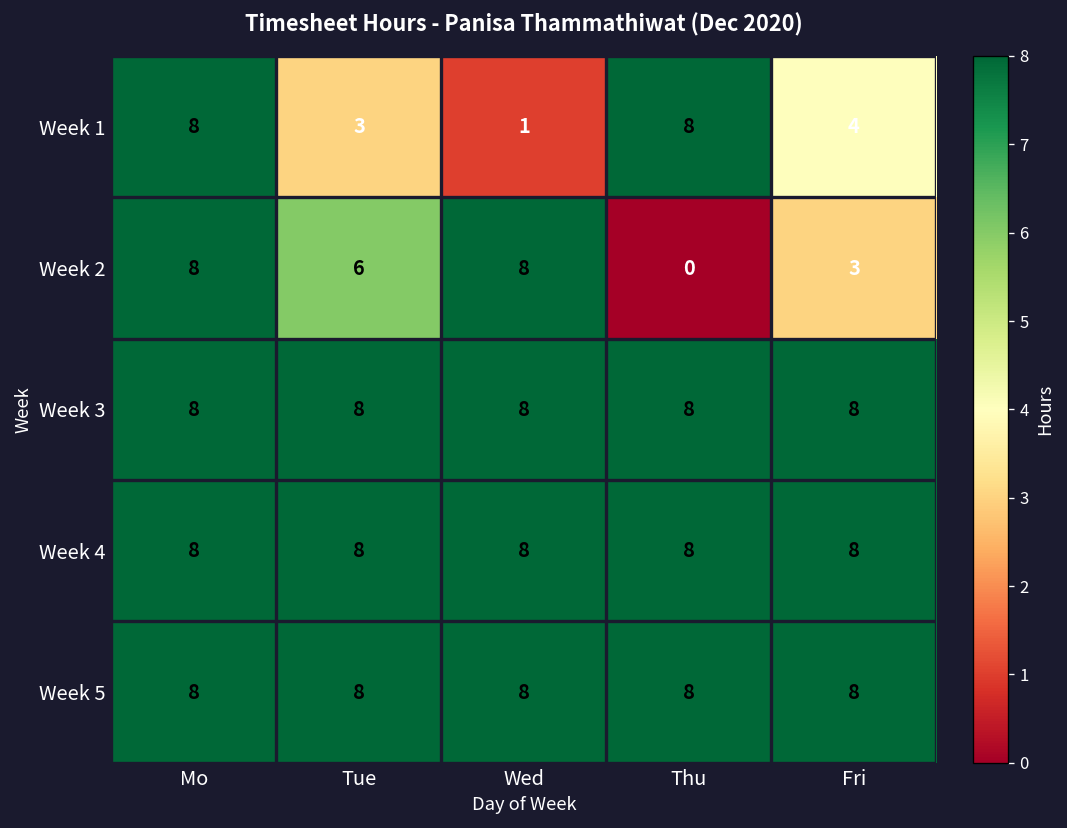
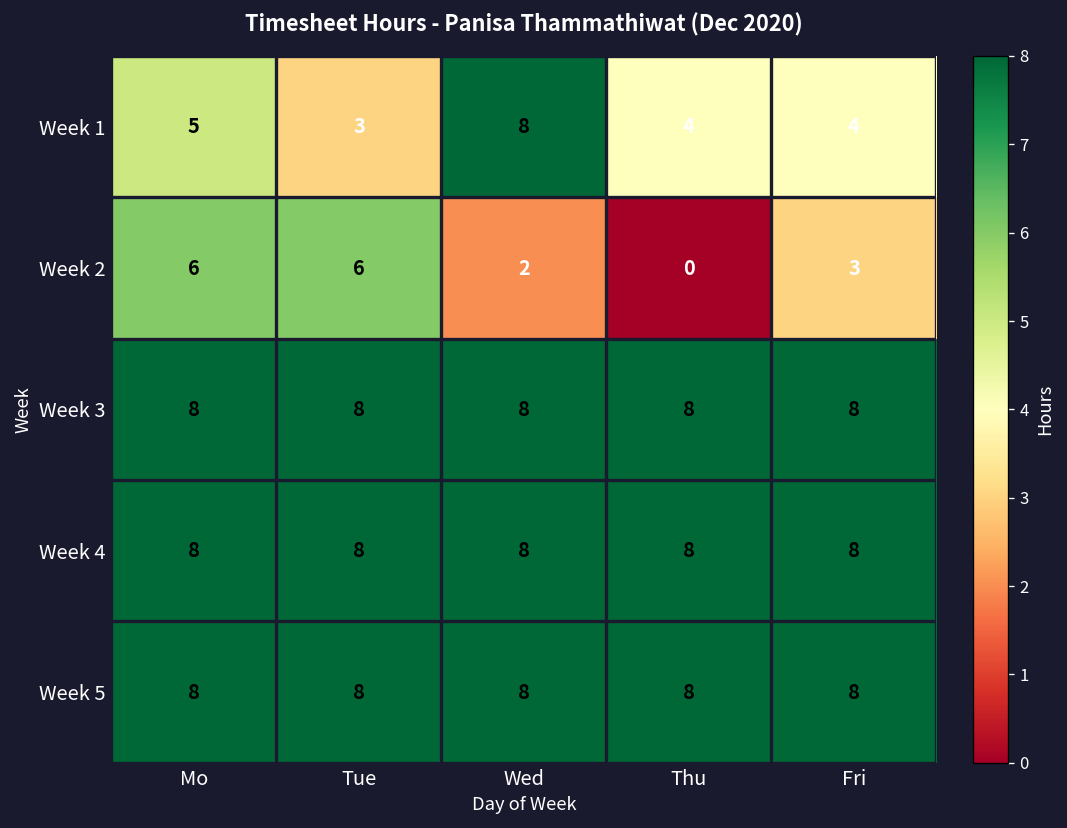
  {
    "Week 1": {
-     "Mo": 8,
+     "Mo": 5,
      "Tue": 3,
-     "Wed": 1,
-     "Thu": 8,
+     "Wed": 8,
+     "Thu": 4,
      "Fri": 4
    },
    "Week 2": {
-     "Mo": 8,
+     "Mo": 6,
      "Tue": 6,
-     "Wed": 8,
+     "Wed": 2,
      "Thu": 0,
      "Fri": 3
    },
    "Week 3": {
      "Mo": 8,
      "Tue": 8,
      "Wed": 8,
      "Thu": 8,
      "Fri": 8
    },
    "Week 4": {
      "Mo": 8,
      "Tue": 8,
      "Wed": 8,
      "Thu": 8,
      "Fri": 8
    },
    "Week 5": {
      "Mo": 8,
      "Tue": 8,
      "Wed": 8,
      "Thu": 8,
      "Fri": 8
    }
  }
